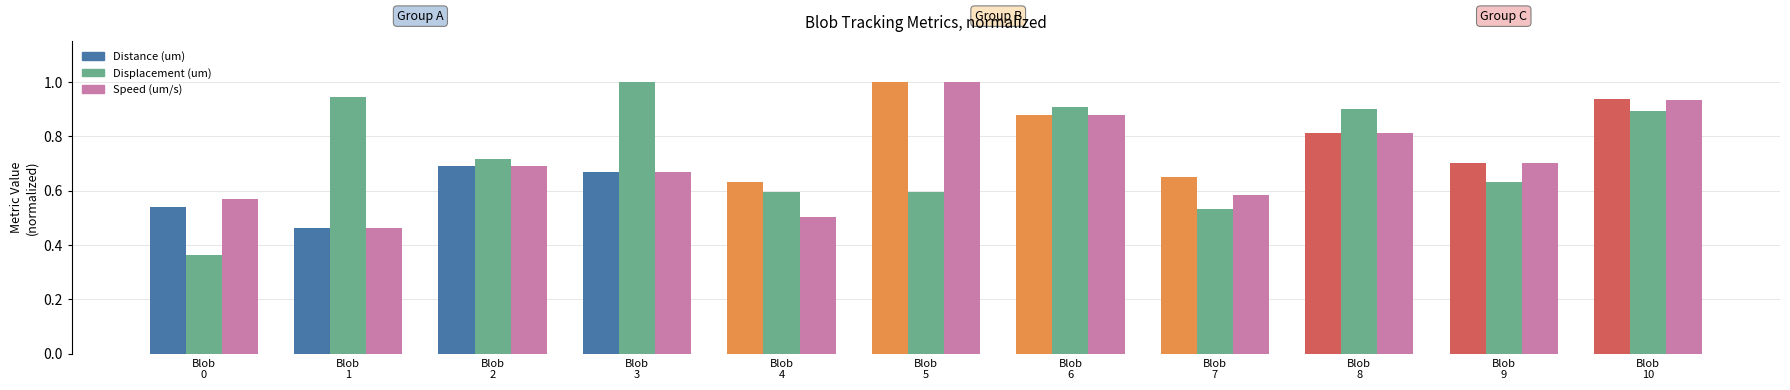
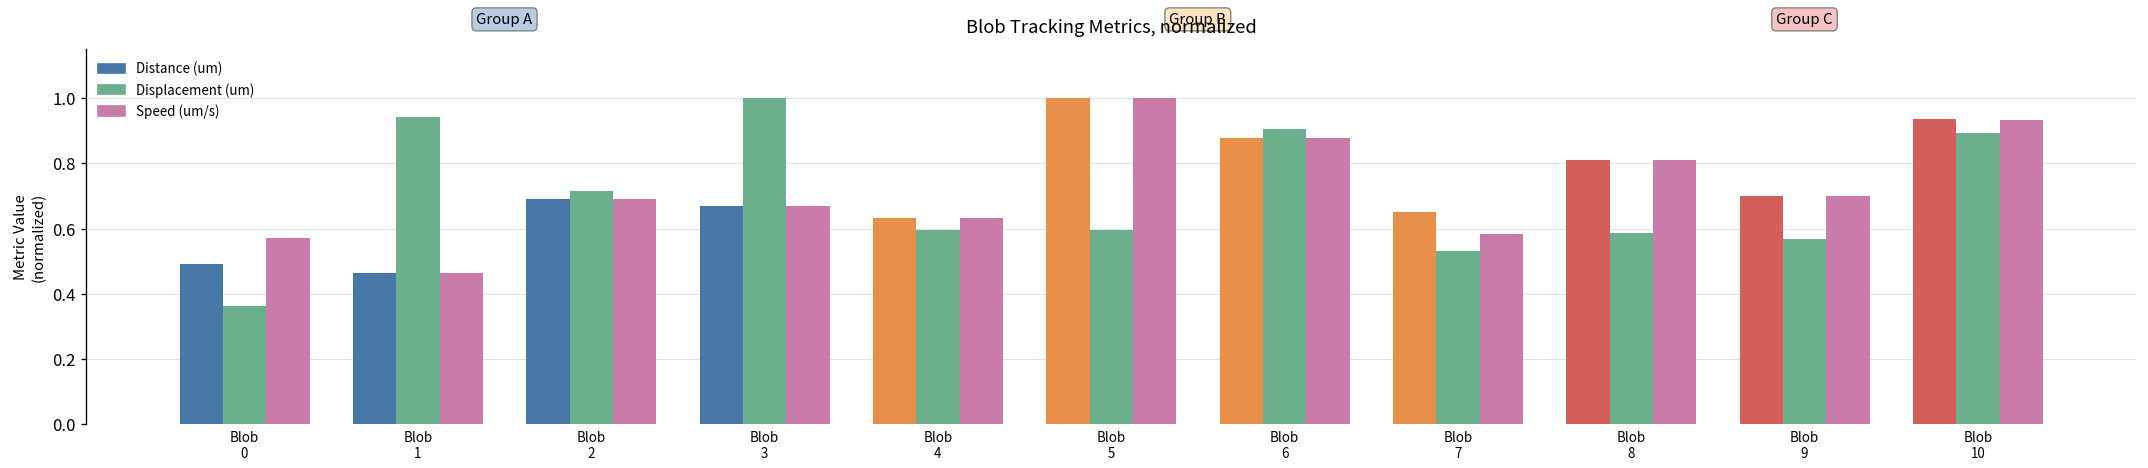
  {
    "Distance (um)": {
-     "Blob 0": 0.54,
+     "Blob 0": 0.49,
      "Blob 1": 0.46,
      "Blob 2": 0.69,
      "Blob 3": 0.67,
      "Blob 4": 0.63,
      "Blob 5": 1.00,
      "Blob 6": 0.88,
      "Blob 7": 0.65,
      "Blob 8": 0.81,
      "Blob 9": 0.70,
      "Blob 10": 0.94
    },
    "Displacement (um)": {
      "Blob 0": 0.36,
      "Blob 1": 0.94,
      "Blob 2": 0.72,
      "Blob 3": 1.00,
      "Blob 4": 0.60,
      "Blob 5": 0.60,
      "Blob 6": 0.91,
      "Blob 7": 0.53,
-     "Blob 8": 0.90,
-     "Blob 9": 0.63,
+     "Blob 8": 0.59,
+     "Blob 9": 0.57,
      "Blob 10": 0.89
    },
    "Speed (um/s)": {
      "Blob 0": 0.57,
      "Blob 1": 0.46,
      "Blob 2": 0.69,
      "Blob 3": 0.67,
-     "Blob 4": 0.50,
+     "Blob 4": 0.63,
      "Blob 5": 1.00,
      "Blob 6": 0.88,
      "Blob 7": 0.58,
      "Blob 8": 0.81,
      "Blob 9": 0.70,
      "Blob 10": 0.93
    }
  }
